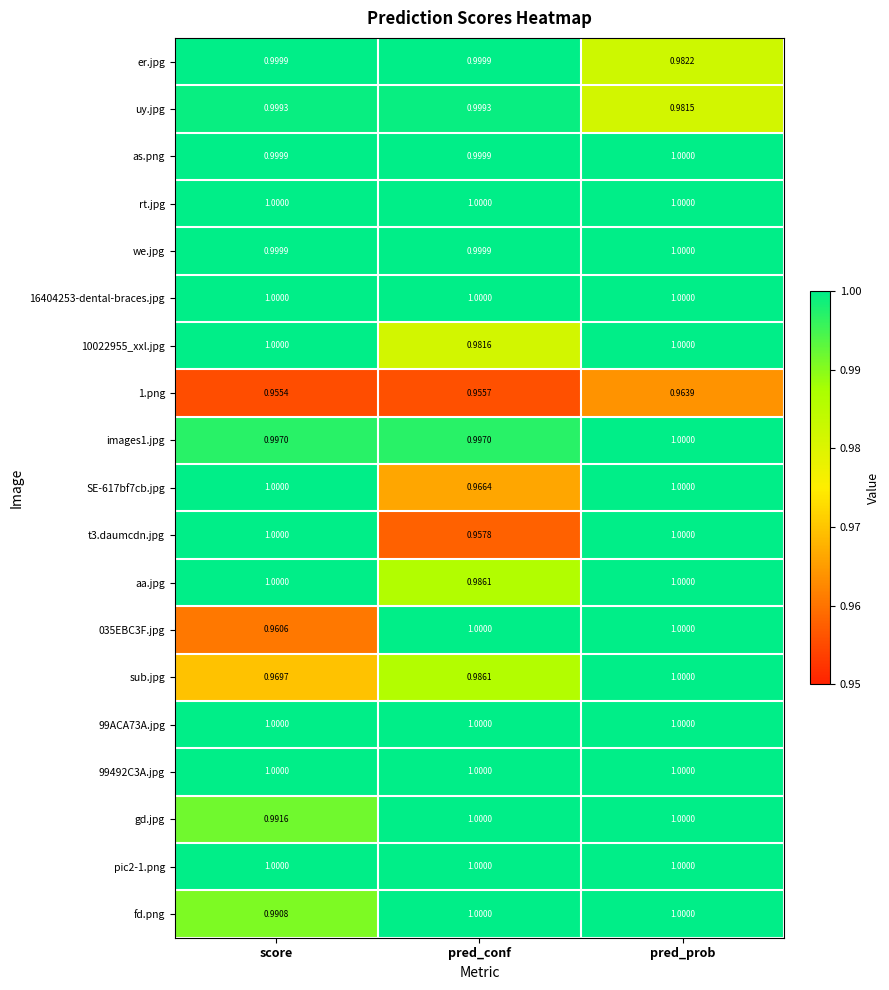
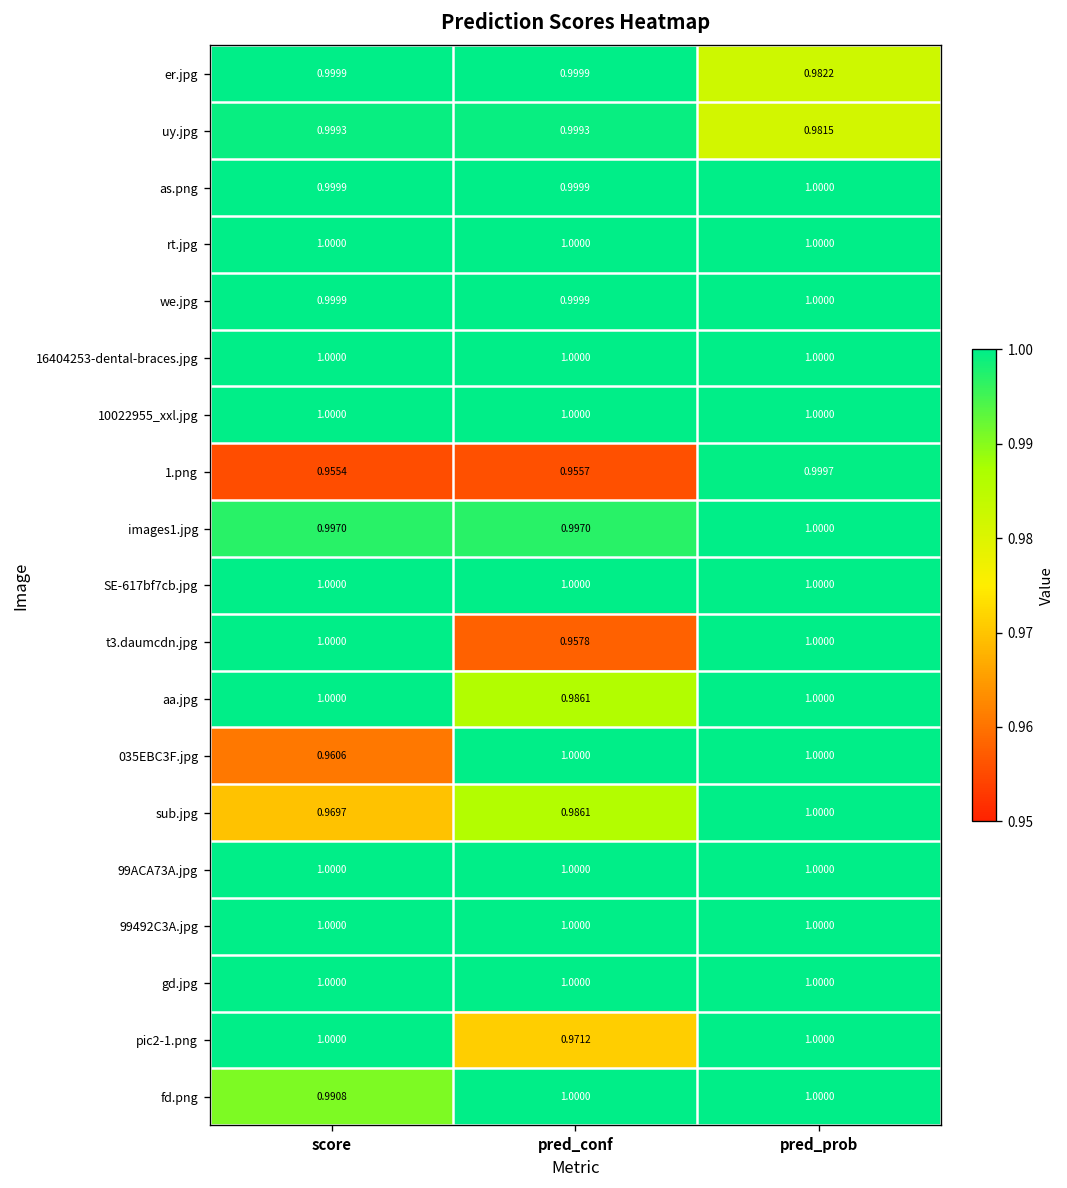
  {
    "er.jpg": {
      "score": 0.9999,
      "pred_conf": 0.9999,
      "pred_prob": 0.9822
    },
    "uy.jpg": {
      "score": 0.9993,
      "pred_conf": 0.9993,
      "pred_prob": 0.9815
    },
    "as.png": {
      "score": 0.9999,
      "pred_conf": 0.9999,
      "pred_prob": 1.0000
    },
    "rt.jpg": {
      "score": 1.0000,
      "pred_conf": 1.0000,
      "pred_prob": 1.0000
    },
    "we.jpg": {
      "score": 0.9999,
      "pred_conf": 0.9999,
      "pred_prob": 1.0000
    },
    "16404253-dental-braces.jpg": {
      "score": 1.0000,
      "pred_conf": 1.0000,
      "pred_prob": 1.0000
    },
    "10022955_xxl.jpg": {
      "score": 1.0000,
-     "pred_conf": 0.9816,
+     "pred_conf": 1.0000,
      "pred_prob": 1.0000
    },
    "1.png": {
      "score": 0.9554,
      "pred_conf": 0.9557,
-     "pred_prob": 0.9639
+     "pred_prob": 0.9997
    },
    "images1.jpg": {
      "score": 0.9970,
      "pred_conf": 0.9970,
      "pred_prob": 1.0000
    },
    "SE-617bf7cb.jpg": {
      "score": 1.0000,
-     "pred_conf": 0.9664,
+     "pred_conf": 1.0000,
      "pred_prob": 1.0000
    },
    "t3.daumcdn.jpg": {
      "score": 1.0000,
      "pred_conf": 0.9578,
      "pred_prob": 1.0000
    },
    "aa.jpg": {
      "score": 1.0000,
      "pred_conf": 0.9861,
      "pred_prob": 1.0000
    },
    "035EBC3F.jpg": {
      "score": 0.9606,
      "pred_conf": 1.0000,
      "pred_prob": 1.0000
    },
    "sub.jpg": {
      "score": 0.9697,
      "pred_conf": 0.9861,
      "pred_prob": 1.0000
    },
    "99ACA73A.jpg": {
      "score": 1.0000,
      "pred_conf": 1.0000,
      "pred_prob": 1.0000
    },
    "99492C3A.jpg": {
      "score": 1.0000,
      "pred_conf": 1.0000,
      "pred_prob": 1.0000
    },
    "gd.jpg": {
-     "score": 0.9916,
+     "score": 1.0000,
      "pred_conf": 1.0000,
      "pred_prob": 1.0000
    },
    "pic2-1.png": {
      "score": 1.0000,
-     "pred_conf": 1.0000,
+     "pred_conf": 0.9712,
      "pred_prob": 1.0000
    },
    "fd.png": {
      "score": 0.9908,
      "pred_conf": 1.0000,
      "pred_prob": 1.0000
    }
  }
